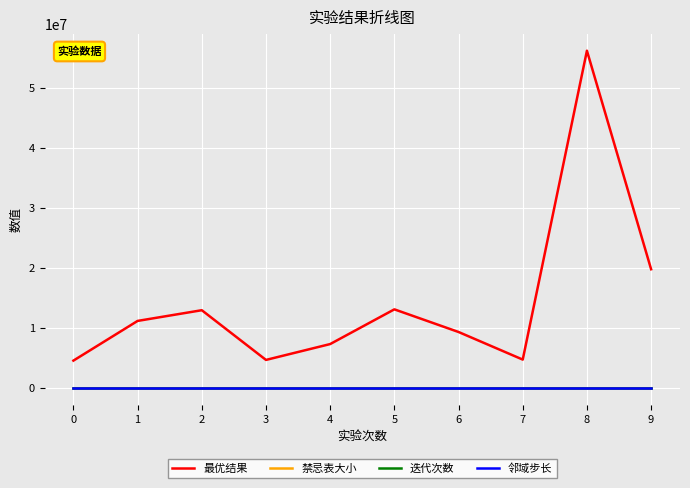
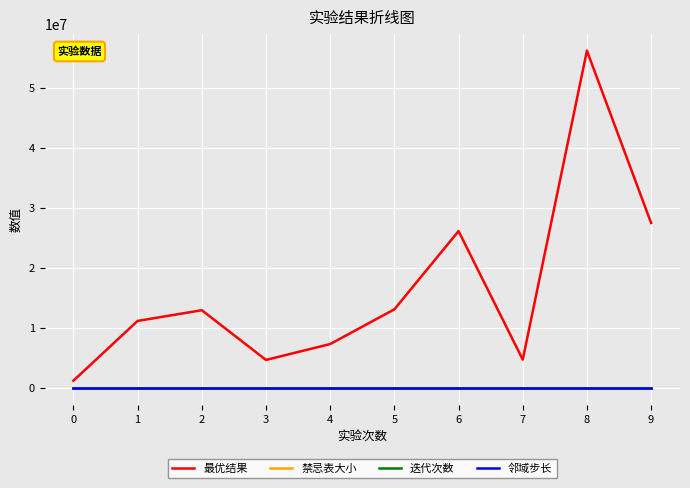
  {
    "最优结果": {
-     "0": 5000000,
+     "0": 1000000,
      "1": 11000000,
      "2": 13000000,
      "3": 5000000,
      "4": 7000000,
      "5": 13000000,
-     "6": 9000000,
+     "6": 26000000,
      "7": 5000000,
      "8": 56000000,
-     "9": 20000000
+     "9": 27000000
    },
    "邻域步长": {
      "0": 0,
      "1": 0,
      "2": 0,
      "3": 0,
      "4": 0,
      "5": 0,
      "6": 0,
      "7": 0,
      "8": 0,
      "9": 0
    }
  }
